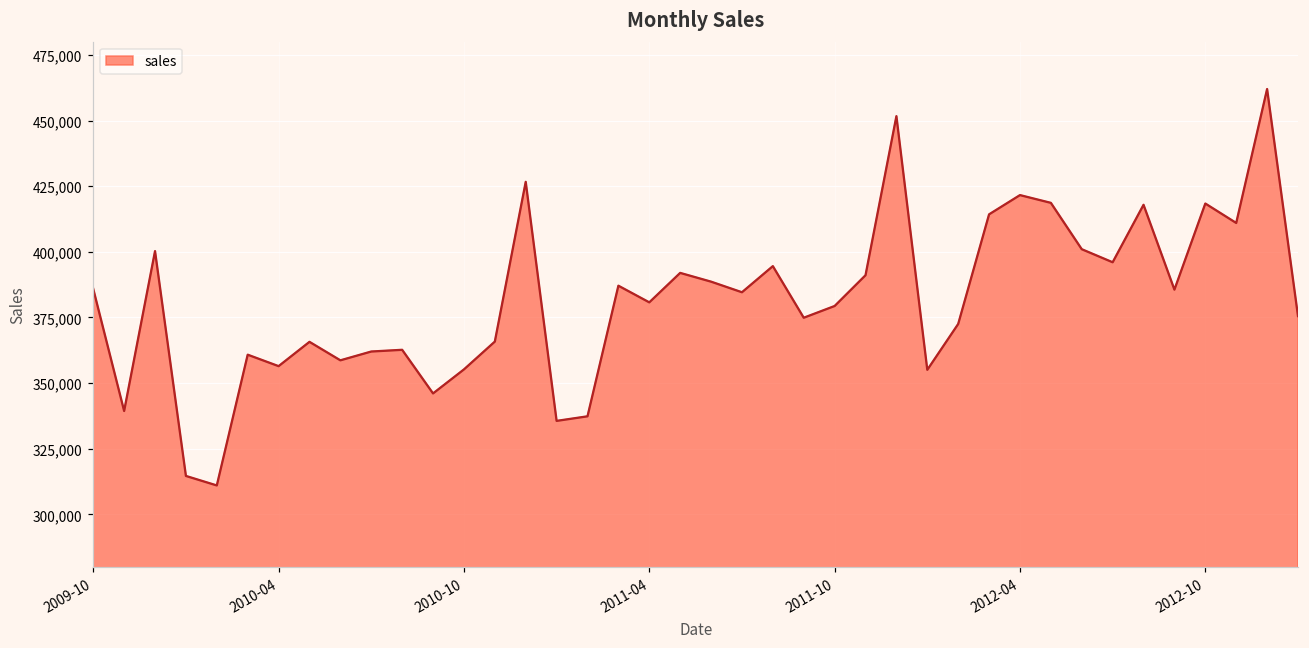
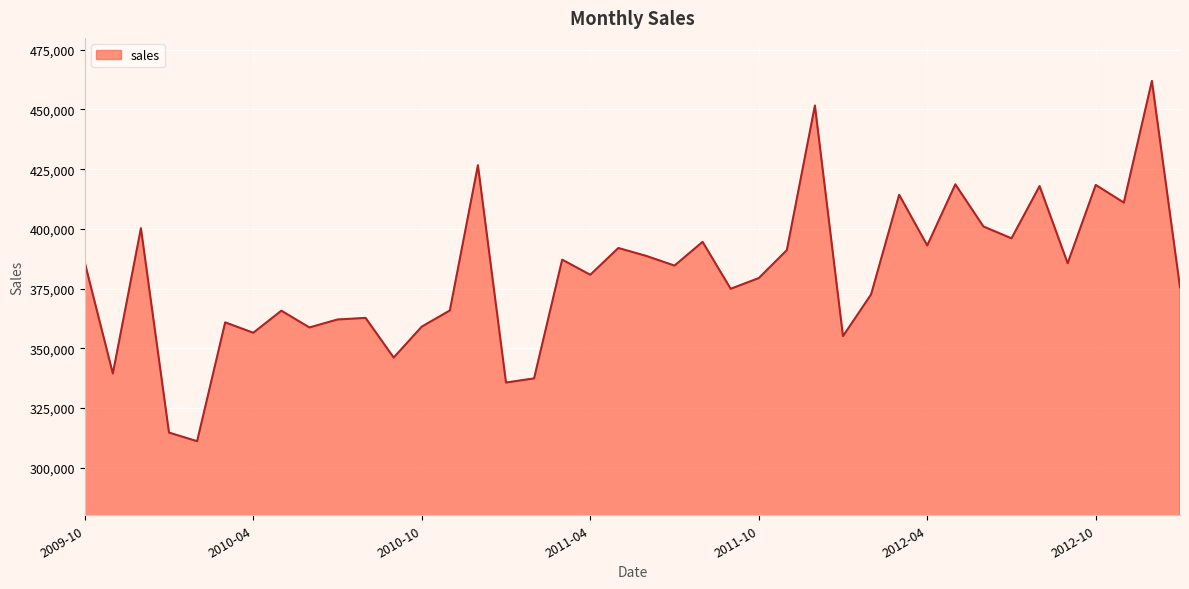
  {
    "2009-10": "386,000",
    "2010-04": "356,000",
-   "2010-10": "355,000",
+   "2010-10": "359,000",
    "2011-04": "381,000",
    "2011-10": "379,000",
-   "2012-04": "422,000",
+   "2012-04": "393,000",
    "2012-10": "418,000"
  }
